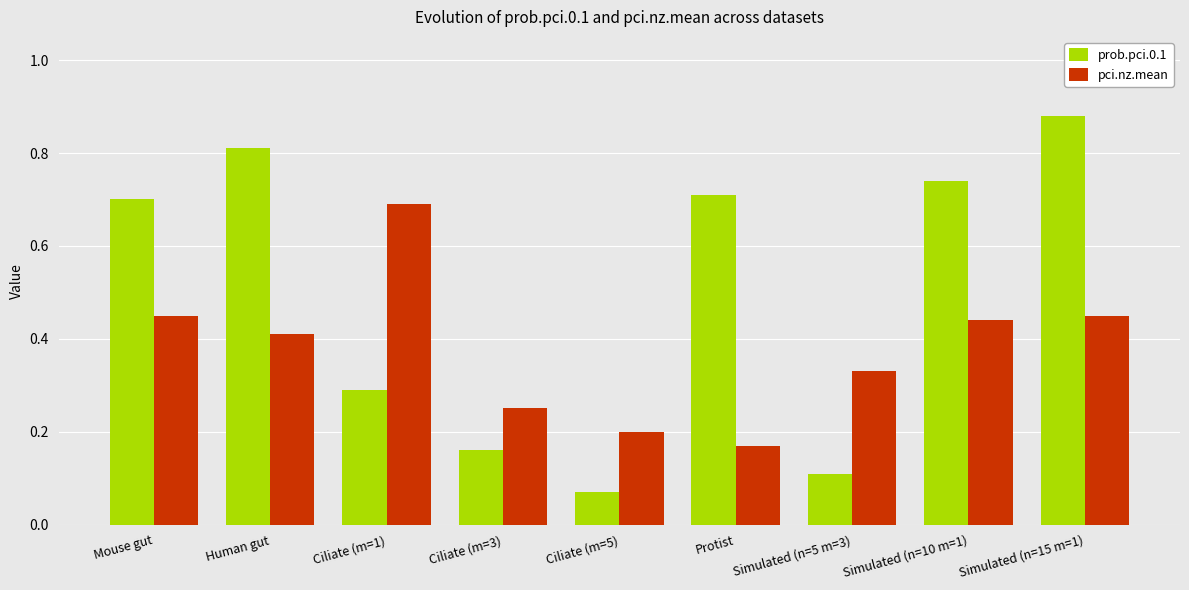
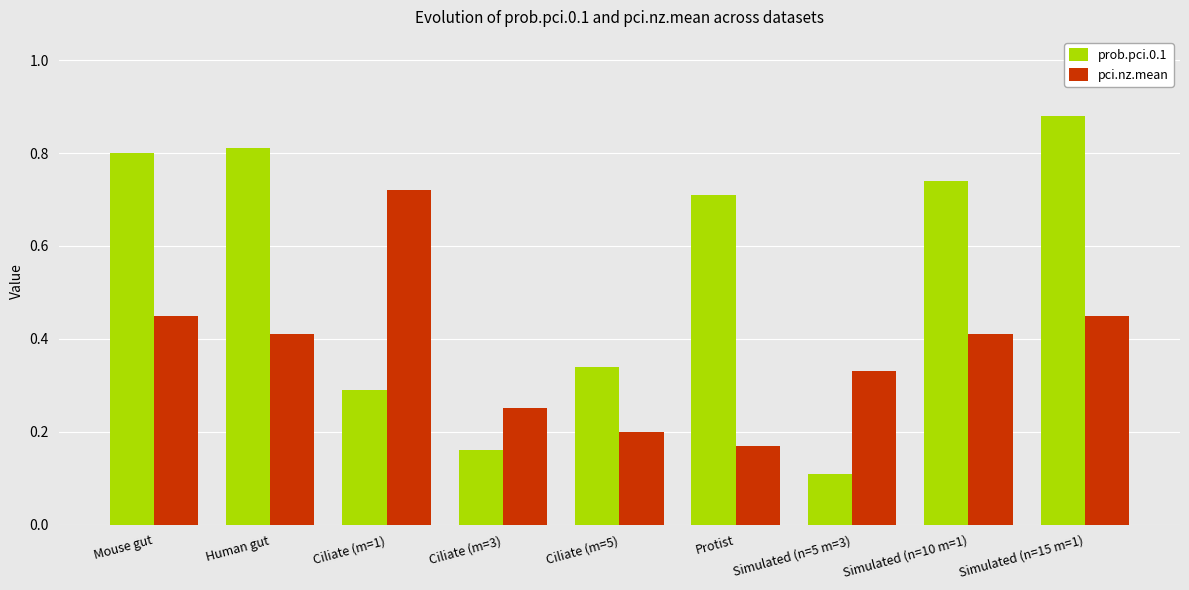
  {
    "prob.pci.0.1": {
-     "Mouse gut": 0.7,
+     "Mouse gut": 0.8,
      "Human gut": 0.81,
      "Ciliate (m=1)": 0.29,
      "Ciliate (m=3)": 0.16,
-     "Ciliate (m=5)": 0.07,
+     "Ciliate (m=5)": 0.34,
      "Protist": 0.71,
      "Simulated (n=5 m=3)": 0.11,
      "Simulated (n=10 m=1)": 0.74,
      "Simulated (n=15 m=1)": 0.88
    },
    "pci.nz.mean": {
      "Mouse gut": 0.45,
      "Human gut": 0.41,
-     "Ciliate (m=1)": 0.69,
+     "Ciliate (m=1)": 0.72,
      "Ciliate (m=3)": 0.25,
      "Ciliate (m=5)": 0.20,
      "Protist": 0.17,
      "Simulated (n=5 m=3)": 0.33,
-     "Simulated (n=10 m=1)": 0.44,
+     "Simulated (n=10 m=1)": 0.41,
      "Simulated (n=15 m=1)": 0.45
    }
  }
